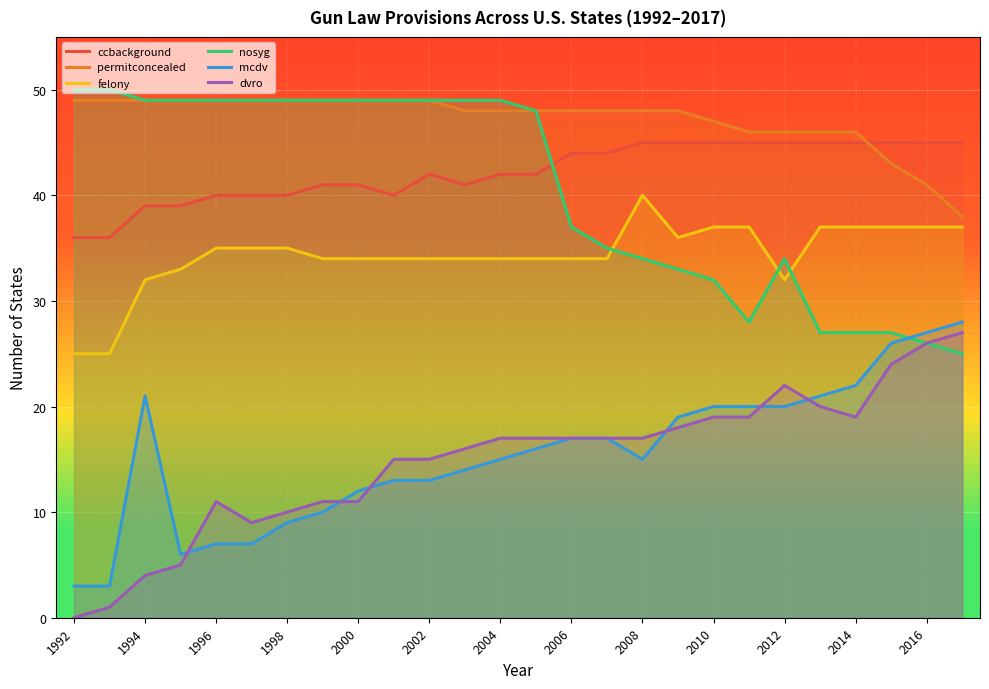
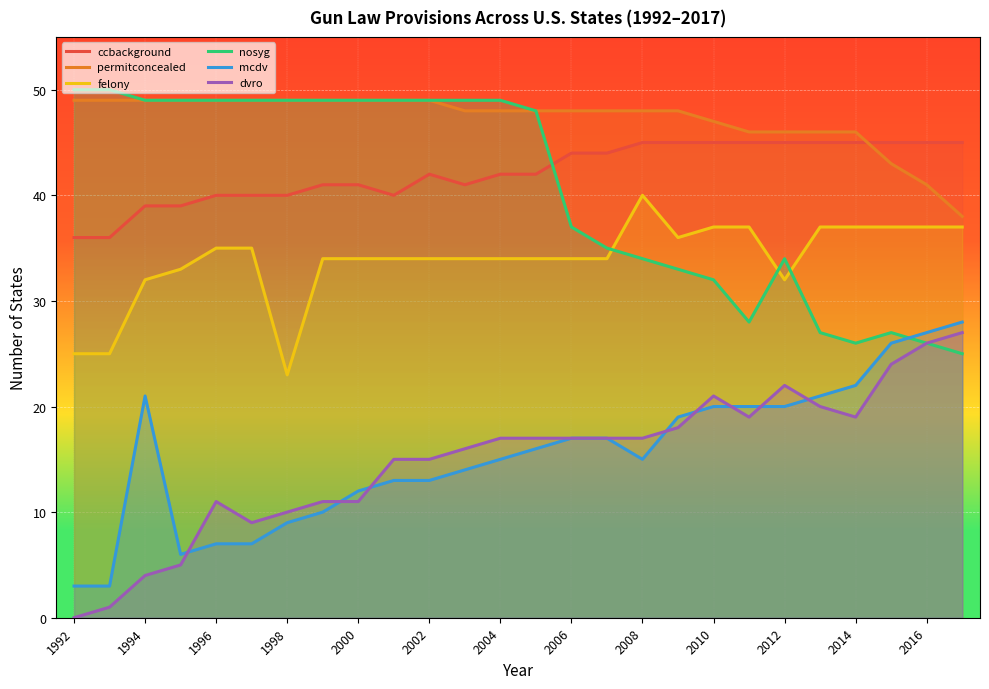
  {
    "felony": {
      "1992": 25,
      "1994": 32,
      "1996": 35,
-     "1998": 35,
+     "1998": 23,
      "2000": 34,
      "2002": 34,
      "2004": 34,
      "2006": 34,
      "2008": 40,
      "2010": 37,
      "2012": 32,
      "2014": 37,
      "2016": 37
    },
    "nosyg": {
      "2004": 49,
      "2006": 37,
      "2008": 34,
      "2010": 32,
      "2012": 34,
-     "2014": 27
+     "2014": 26
    },
    "mcdv": {
      "1992": 3,
      "1994": 21,
      "1996": 7,
      "1998": 9,
      "2000": 12,
      "2002": 13,
      "2004": 15,
      "2008": 15,
      "2010": 20,
      "2012": 20,
      "2014": 22,
      "2016": 27
    },
    "dvro": {
      "1992": 0,
      "1994": 4,
      "1996": 11,
      "1998": 10,
      "2000": 11,
      "2002": 15,
      "2004": 17,
      "2008": 17,
-     "2010": 19,
+     "2010": 21,
      "2012": 22,
      "2014": 19
    }
  }
